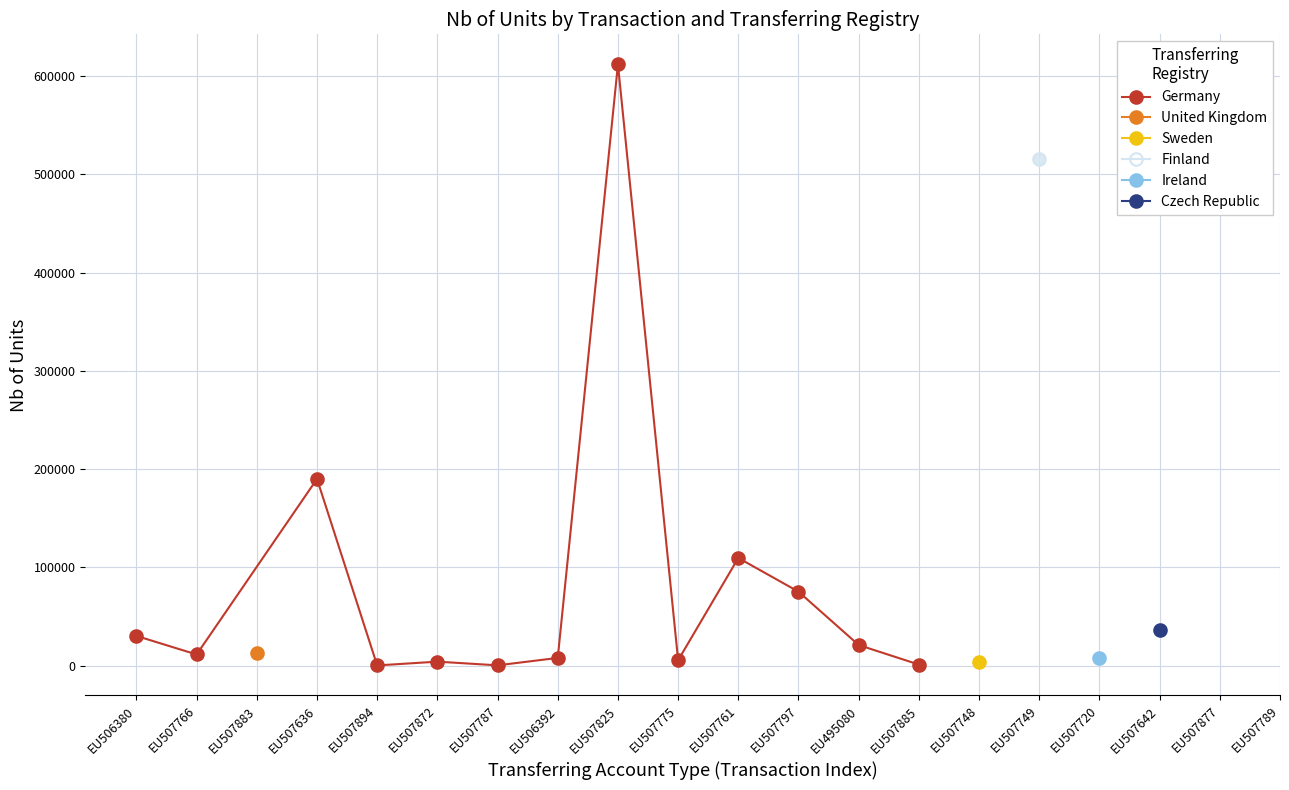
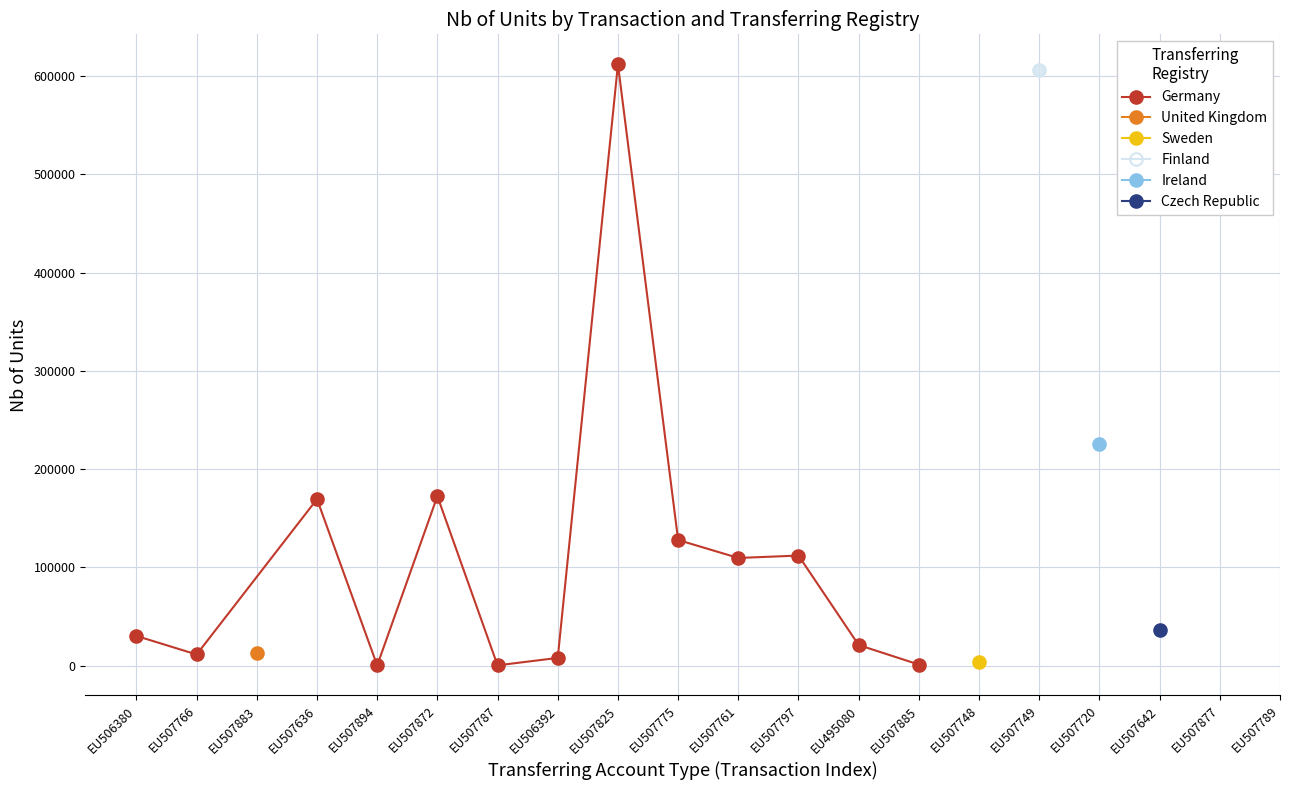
  {
    "Germany": {
      "EU506380": 30000,
      "EU507766": 10000,
-     "EU507636": 190000,
+     "EU507636": 170000,
      "EU507894": 0,
-     "EU507872": 0,
+     "EU507872": 170000,
      "EU507787": 0,
      "EU506392": 10000,
      "EU507825": 610000,
-     "EU507775": 10000,
+     "EU507775": 130000,
      "EU507761": 110000,
-     "EU507797": 80000,
+     "EU507797": 110000,
      "EU495080": 20000,
      "EU507885": 0
    },
    "United Kingdom": {
      "EU507883": 10000
    },
    "Sweden": {
      "EU507748": 0
    },
    "Finland": {
-     "EU507749": 520000
+     "EU507749": 610000
    },
    "Ireland": {
-     "EU507720": 10000
+     "EU507720": 230000
    },
    "Czech Republic": {
      "EU507642": 40000
    }
  }
